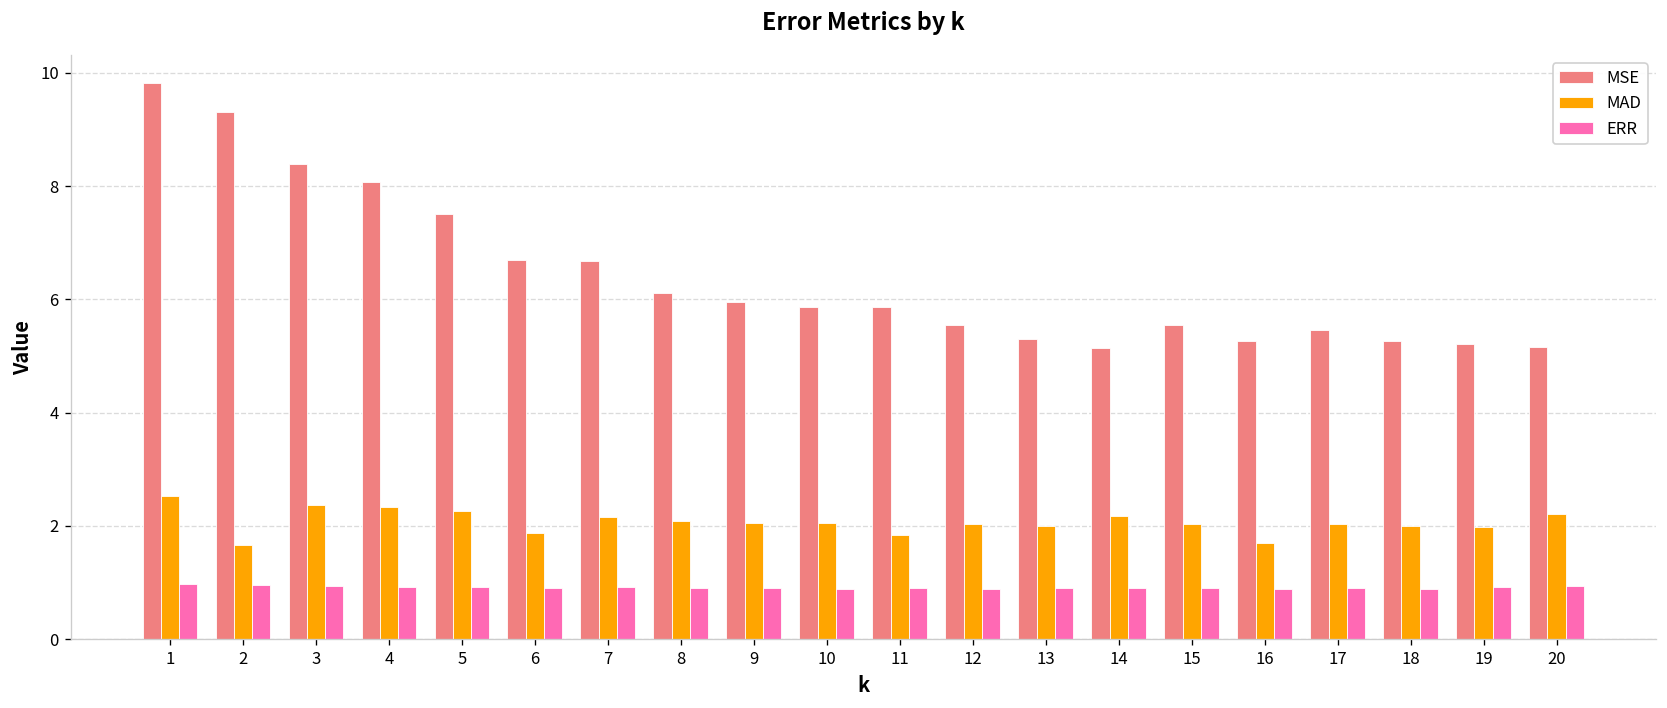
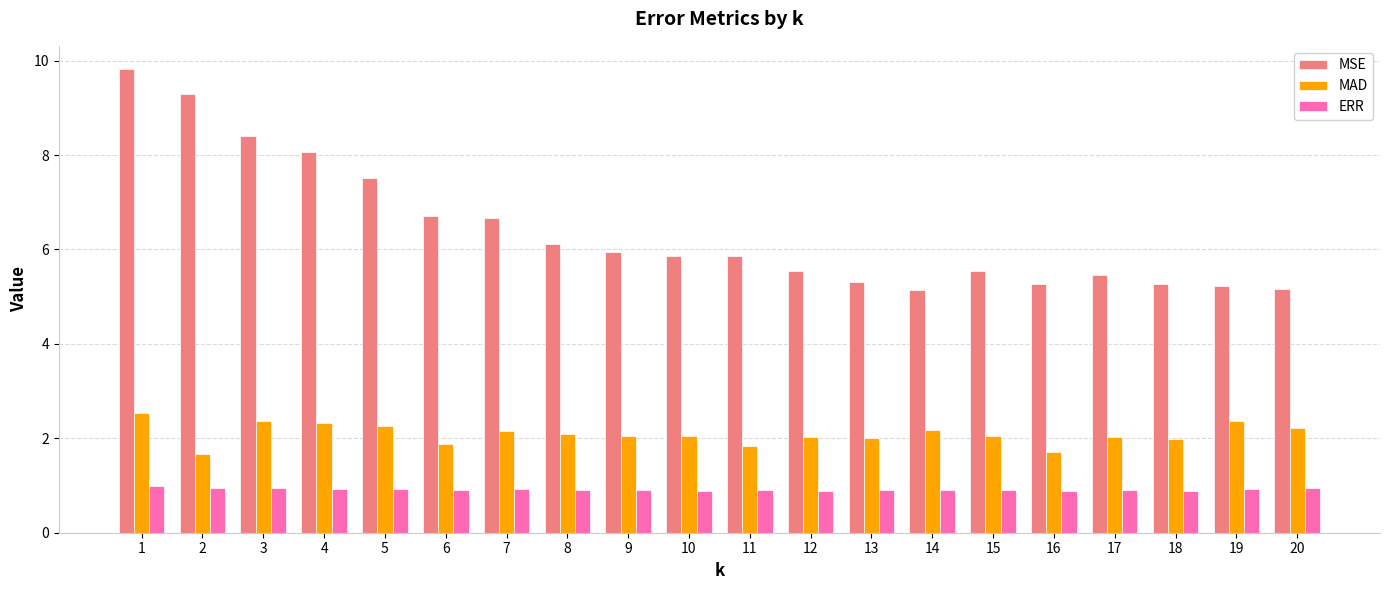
  {
    "MAD": {
      "1": 2.5,
      "2": 1.7,
      "3": 2.4,
      "4": 2.3,
      "5": 2.3,
      "6": 1.9,
      "7": 2.2,
      "8": 2.1,
      "9": 2.1,
      "10": 2.1,
      "11": 1.8,
      "12": 2.0,
      "13": 2.0,
      "14": 2.2,
      "15": 2.0,
      "16": 1.7,
      "17": 2.0,
      "18": 2.0,
-     "19": 2.0,
+     "19": 2.4,
      "20": 2.2
    }
  }
